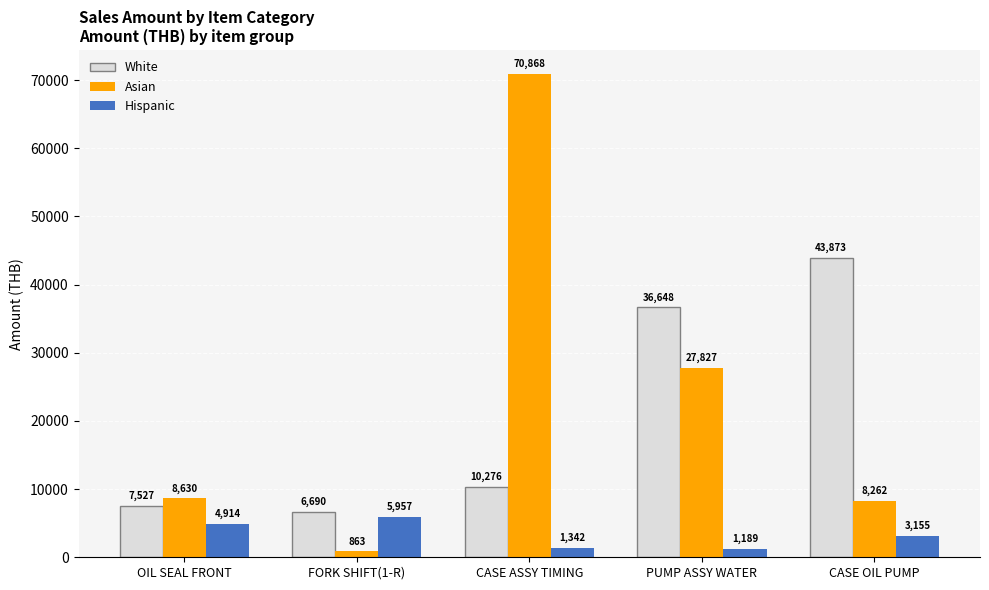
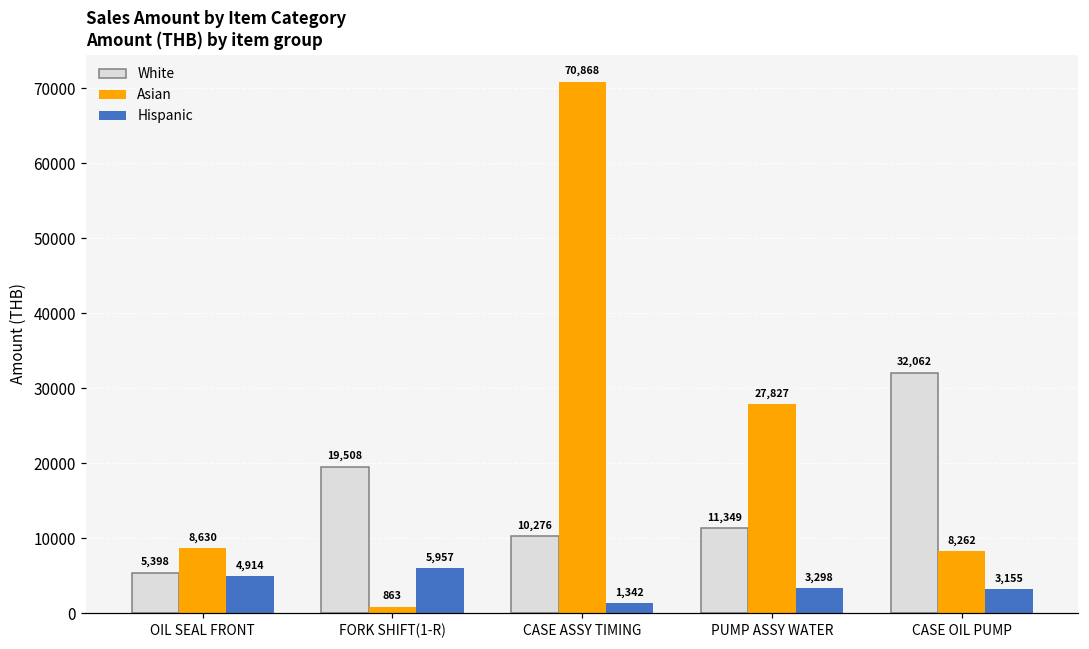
  {
    "White": {
-     "OIL SEAL FRONT": "7,527",
-     "FORK SHIFT(1-R)": "6,690",
+     "OIL SEAL FRONT": "5,398",
+     "FORK SHIFT(1-R)": "19,508",
      "CASE ASSY TIMING": "10,276",
-     "PUMP ASSY WATER": "36,648",
-     "CASE OIL PUMP": "43,873"
+     "PUMP ASSY WATER": "11,349",
+     "CASE OIL PUMP": "32,062"
    },
    "Asian": {
      "OIL SEAL FRONT": "8,630",
      "FORK SHIFT(1-R)": "863",
      "CASE ASSY TIMING": "70,868",
      "PUMP ASSY WATER": "27,827",
      "CASE OIL PUMP": "8,262"
    },
    "Hispanic": {
      "OIL SEAL FRONT": "4,914",
      "FORK SHIFT(1-R)": "5,957",
      "CASE ASSY TIMING": "1,342",
-     "PUMP ASSY WATER": "1,189",
+     "PUMP ASSY WATER": "3,298",
      "CASE OIL PUMP": "3,155"
    }
  }
